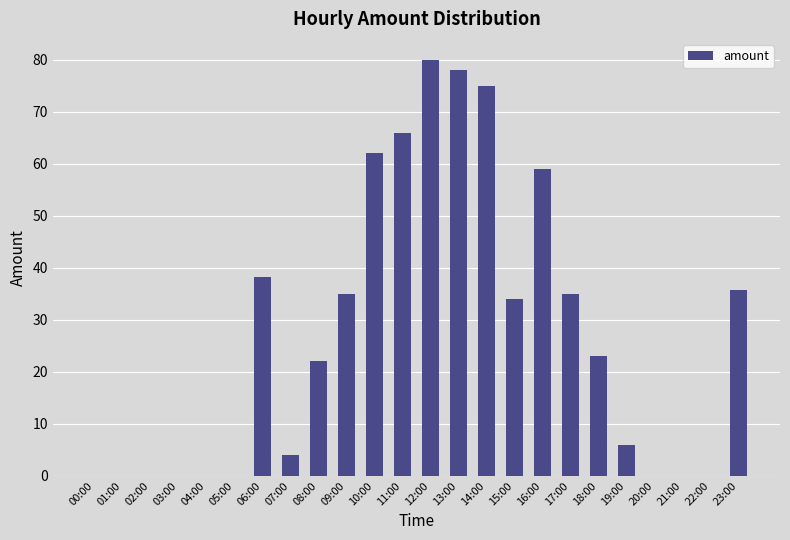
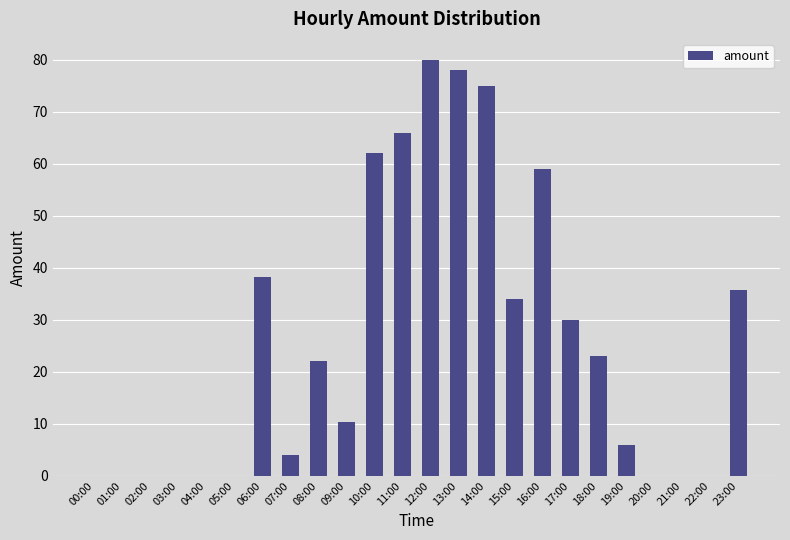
  {
    "00:00": 0,
    "01:00": 0,
    "02:00": 0,
    "03:00": 0,
    "04:00": 0,
    "05:00": 0,
    "06:00": 38,
    "07:00": 4,
    "08:00": 22,
-   "09:00": 35,
+   "09:00": 10,
    "10:00": 62,
    "11:00": 66,
    "12:00": 80,
    "13:00": 78,
    "14:00": 75,
    "15:00": 34,
    "16:00": 59,
-   "17:00": 35,
+   "17:00": 30,
    "18:00": 23,
    "19:00": 6,
    "20:00": 0,
    "21:00": 0,
    "22:00": 0,
    "23:00": 36
  }
